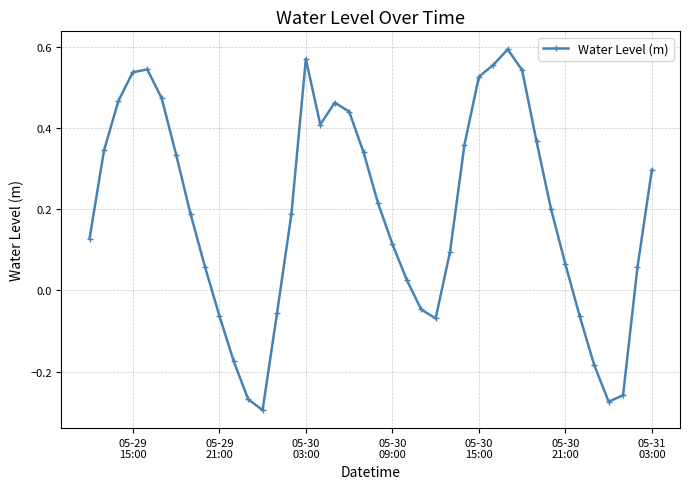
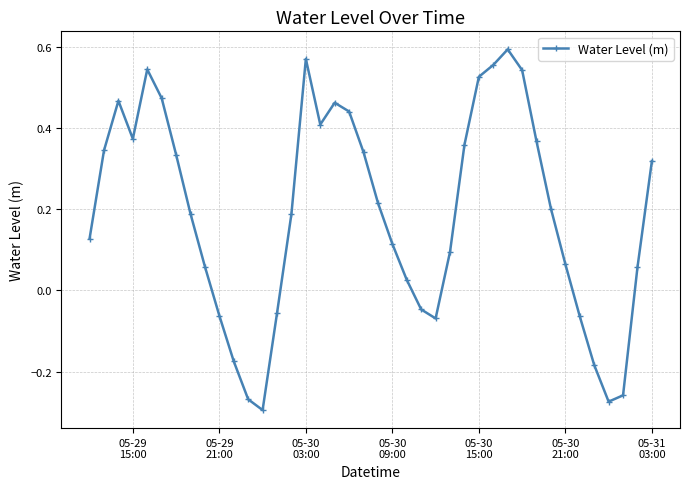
  {
-   "05-29 15:00": 0.54,
+   "05-29 15:00": 0.37,
    "05-29 21:00": -0.06,
    "05-30 03:00": 0.57,
    "05-30 09:00": 0.11,
    "05-30 15:00": 0.53,
    "05-30 21:00": 0.06,
-   "05-31 03:00": 0.30
+   "05-31 03:00": 0.32
  }
